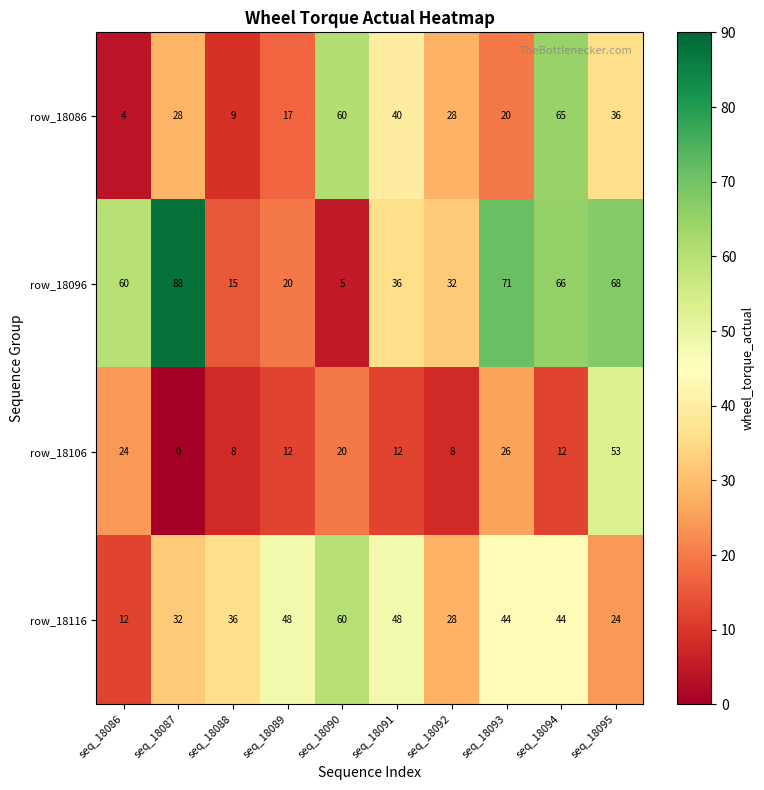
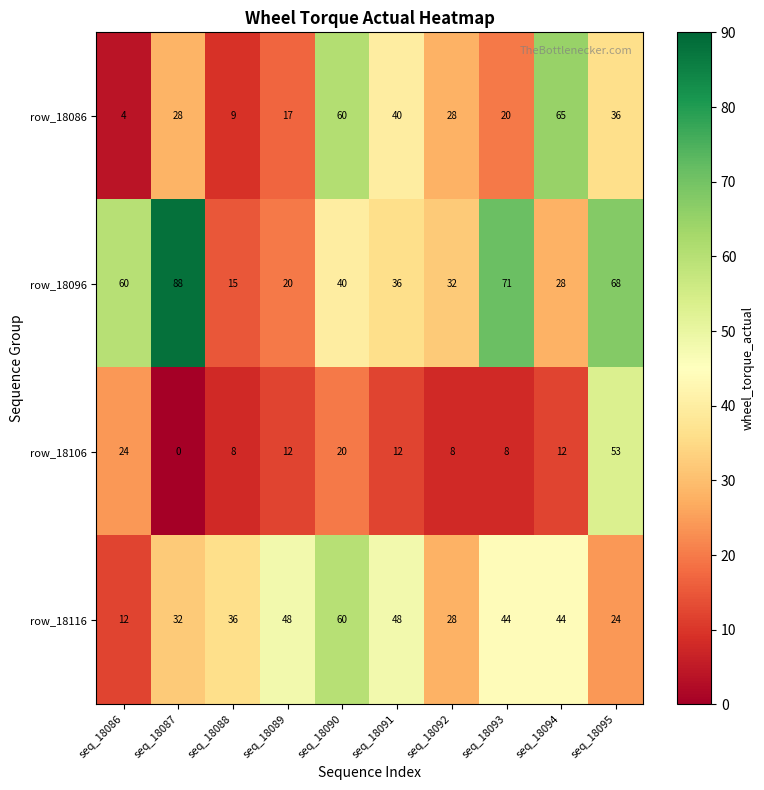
  {
    "row_18086": {
      "seq_18086": 4,
      "seq_18087": 28,
      "seq_18088": 9,
      "seq_18089": 17,
      "seq_18090": 60,
      "seq_18091": 40,
      "seq_18092": 28,
      "seq_18093": 20,
      "seq_18095": 36
    },
    "row_18096": {
      "seq_18086": 60,
      "seq_18087": 88,
      "seq_18088": 15,
      "seq_18089": 20,
-     "seq_18090": 5,
+     "seq_18090": 40,
      "seq_18091": 36,
      "seq_18092": 32,
      "seq_18093": 71,
-     "seq_18094": 66,
+     "seq_18094": 28,
      "seq_18095": 68
    },
    "row_18106": {
      "seq_18086": 24,
      "seq_18087": 0,
      "seq_18088": 8,
      "seq_18089": 12,
      "seq_18090": 20,
      "seq_18091": 12,
      "seq_18092": 8,
-     "seq_18093": 26,
+     "seq_18093": 8,
      "seq_18094": 12,
      "seq_18095": 53
    },
    "row_18116": {
      "seq_18086": 12,
      "seq_18087": 32,
      "seq_18088": 36,
      "seq_18089": 48,
      "seq_18090": 60,
      "seq_18091": 48,
      "seq_18092": 28,
      "seq_18093": 44,
      "seq_18094": 44,
      "seq_18095": 24
    }
  }
